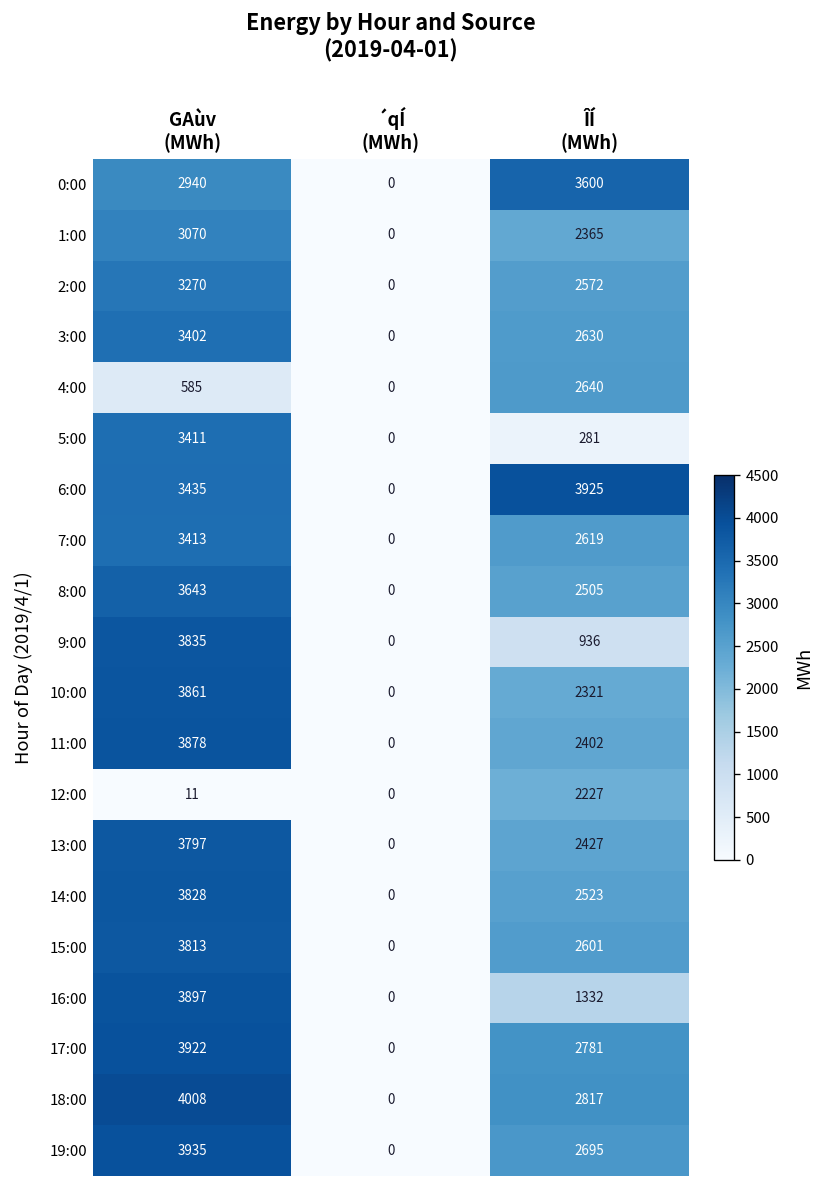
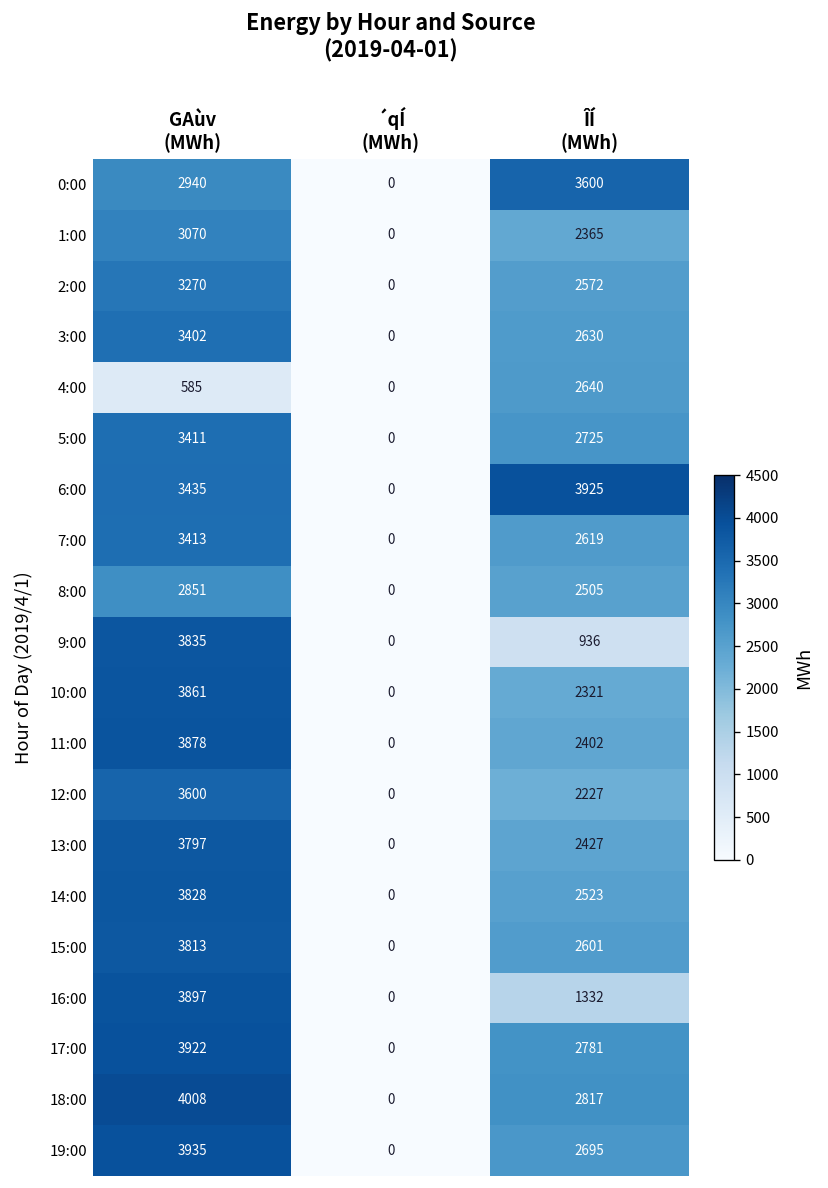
  {
    "0:00": {
      "GAùv (MWh)": 2940,
      "´qÍ (MWh)": 0,
      "ÎÍ (MWh)": 3600
    },
    "1:00": {
      "GAùv (MWh)": 3070,
      "´qÍ (MWh)": 0,
      "ÎÍ (MWh)": 2365
    },
    "2:00": {
      "GAùv (MWh)": 3270,
      "´qÍ (MWh)": 0,
      "ÎÍ (MWh)": 2572
    },
    "3:00": {
      "GAùv (MWh)": 3402,
      "´qÍ (MWh)": 0,
      "ÎÍ (MWh)": 2630
    },
    "4:00": {
      "GAùv (MWh)": 585,
      "´qÍ (MWh)": 0,
      "ÎÍ (MWh)": 2640
    },
    "5:00": {
      "GAùv (MWh)": 3411,
      "´qÍ (MWh)": 0,
-     "ÎÍ (MWh)": 281
+     "ÎÍ (MWh)": 2725
    },
    "6:00": {
      "GAùv (MWh)": 3435,
      "´qÍ (MWh)": 0,
      "ÎÍ (MWh)": 3925
    },
    "7:00": {
      "GAùv (MWh)": 3413,
      "´qÍ (MWh)": 0,
      "ÎÍ (MWh)": 2619
    },
    "8:00": {
-     "GAùv (MWh)": 3643,
+     "GAùv (MWh)": 2851,
      "´qÍ (MWh)": 0,
      "ÎÍ (MWh)": 2505
    },
    "9:00": {
      "GAùv (MWh)": 3835,
      "´qÍ (MWh)": 0,
      "ÎÍ (MWh)": 936
    },
    "10:00": {
      "GAùv (MWh)": 3861,
      "´qÍ (MWh)": 0,
      "ÎÍ (MWh)": 2321
    },
    "11:00": {
      "GAùv (MWh)": 3878,
      "´qÍ (MWh)": 0,
      "ÎÍ (MWh)": 2402
    },
    "12:00": {
-     "GAùv (MWh)": 11,
+     "GAùv (MWh)": 3600,
      "´qÍ (MWh)": 0,
      "ÎÍ (MWh)": 2227
    },
    "13:00": {
      "GAùv (MWh)": 3797,
      "´qÍ (MWh)": 0,
      "ÎÍ (MWh)": 2427
    },
    "14:00": {
      "GAùv (MWh)": 3828,
      "´qÍ (MWh)": 0,
      "ÎÍ (MWh)": 2523
    },
    "15:00": {
      "GAùv (MWh)": 3813,
      "´qÍ (MWh)": 0,
      "ÎÍ (MWh)": 2601
    },
    "16:00": {
      "GAùv (MWh)": 3897,
      "´qÍ (MWh)": 0,
      "ÎÍ (MWh)": 1332
    },
    "17:00": {
      "GAùv (MWh)": 3922,
      "´qÍ (MWh)": 0,
      "ÎÍ (MWh)": 2781
    },
    "18:00": {
      "GAùv (MWh)": 4008,
      "´qÍ (MWh)": 0,
      "ÎÍ (MWh)": 2817
    },
    "19:00": {
      "GAùv (MWh)": 3935,
      "´qÍ (MWh)": 0,
      "ÎÍ (MWh)": 2695
    }
  }
